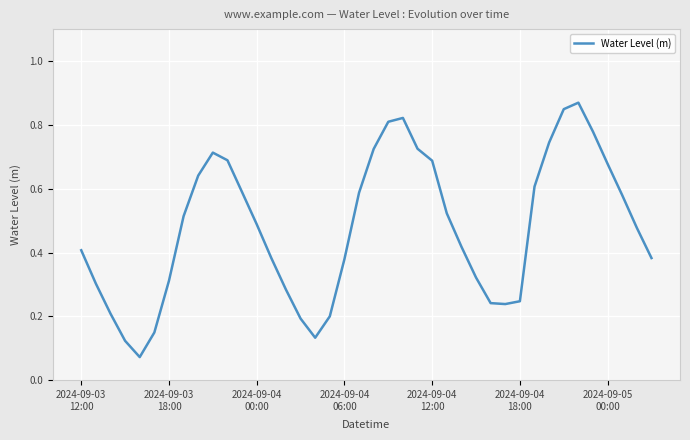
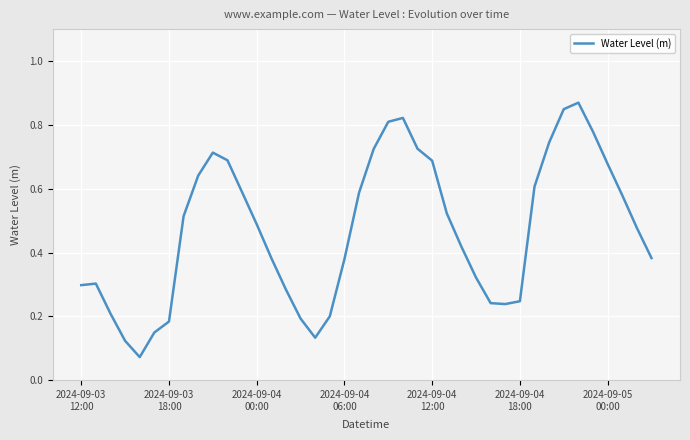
  {
-   "2024-09-03 12:00": 0.41,
-   "2024-09-03 18:00": 0.31,
+   "2024-09-03 12:00": 0.30,
+   "2024-09-03 18:00": 0.18,
    "2024-09-04 00:00": 0.49,
    "2024-09-04 06:00": 0.38,
    "2024-09-04 12:00": 0.69,
    "2024-09-04 18:00": 0.25,
    "2024-09-05 00:00": 0.68
  }
